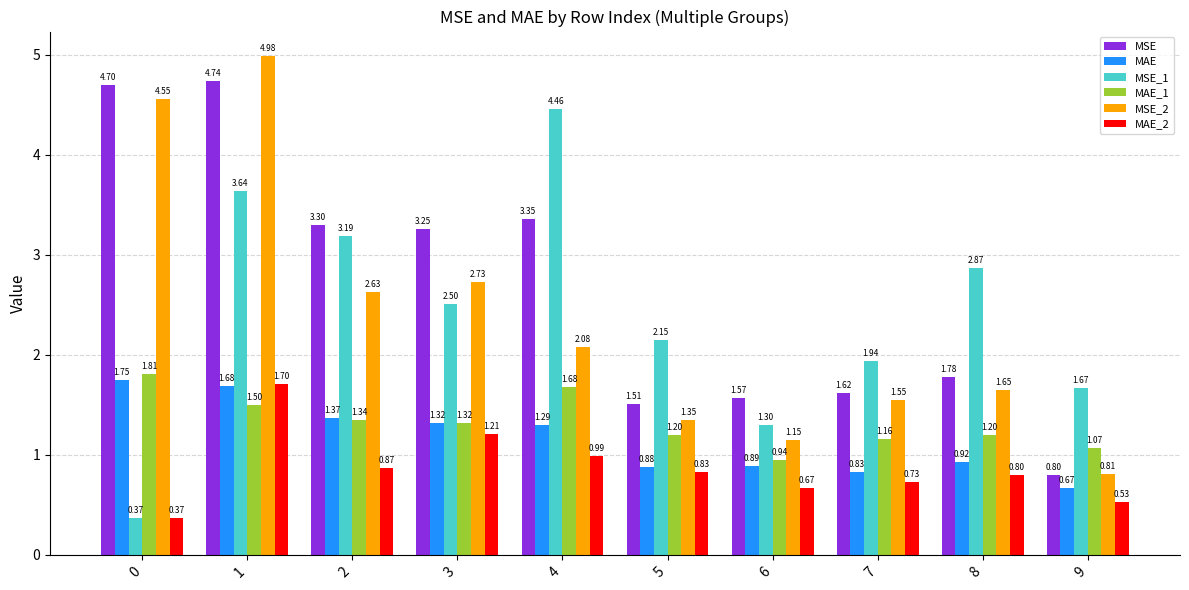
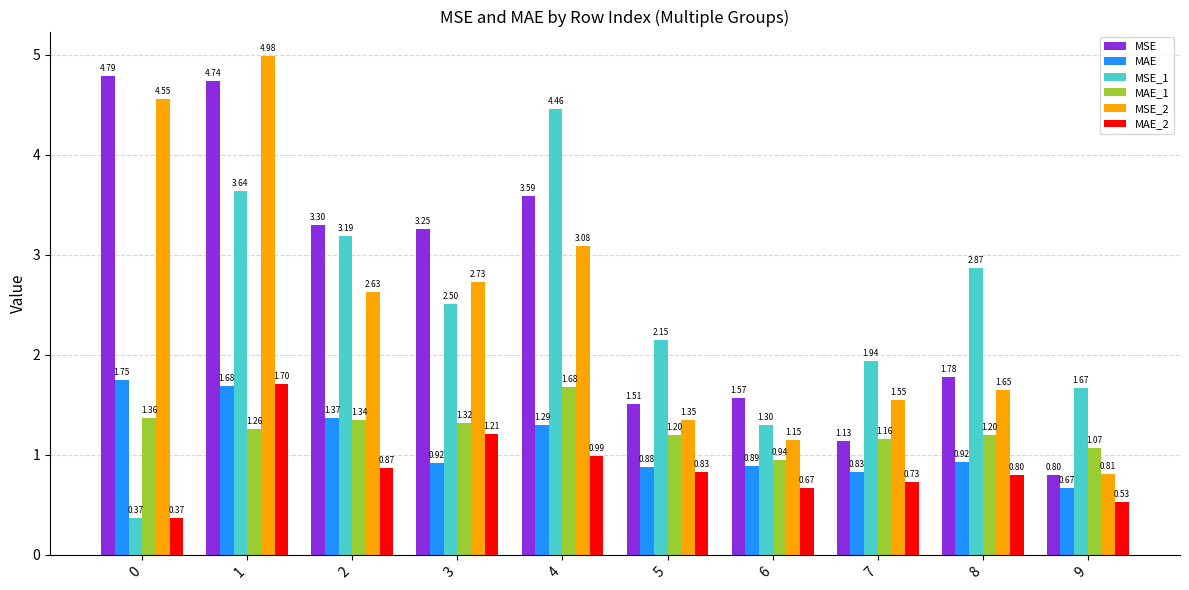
  {
    "MSE": {
-     "0": 4.70,
+     "0": 4.79,
      "1": 4.74,
      "2": 3.30,
      "3": 3.25,
-     "4": 3.35,
+     "4": 3.59,
      "5": 1.51,
      "6": 1.57,
-     "7": 1.62,
+     "7": 1.13,
      "8": 1.78,
      "9": 0.80
    },
    "MAE": {
      "0": 1.75,
      "1": 1.68,
      "2": 1.37,
-     "3": 1.32,
+     "3": 0.92,
      "4": 1.29,
      "5": 0.88,
      "6": 0.89,
      "7": 0.83,
      "8": 0.92,
      "9": 0.67
    },
    "MSE_1": {
      "0": 0.37,
      "1": 3.64,
      "2": 3.19,
      "3": 2.50,
      "4": 4.46,
      "5": 2.15,
      "6": 1.30,
      "7": 1.94,
      "8": 2.87,
      "9": 1.67
    },
    "MAE_1": {
-     "0": 1.81,
-     "1": 1.50,
+     "0": 1.36,
+     "1": 1.26,
      "2": 1.34,
      "3": 1.32,
      "4": 1.68,
      "5": 1.20,
      "6": 0.94,
      "7": 1.16,
      "8": 1.20,
      "9": 1.07
    },
    "MSE_2": {
      "0": 4.55,
      "1": 4.98,
      "2": 2.63,
      "3": 2.73,
-     "4": 2.08,
+     "4": 3.08,
      "5": 1.35,
      "6": 1.15,
      "7": 1.55,
      "8": 1.65,
      "9": 0.81
    },
    "MAE_2": {
      "0": 0.37,
      "1": 1.70,
      "2": 0.87,
      "3": 1.21,
      "4": 0.99,
      "5": 0.83,
      "6": 0.67,
      "7": 0.73,
      "8": 0.80,
      "9": 0.53
    }
  }
